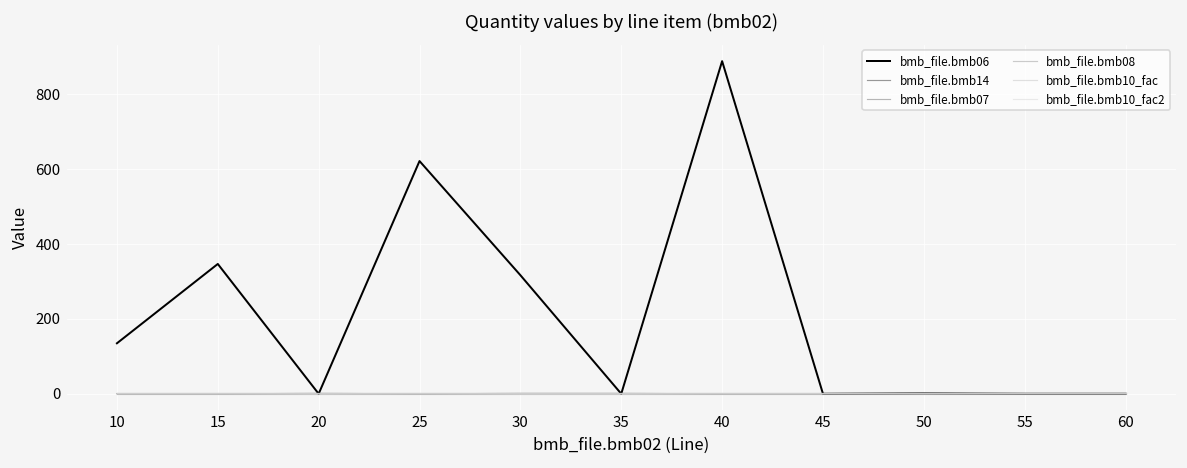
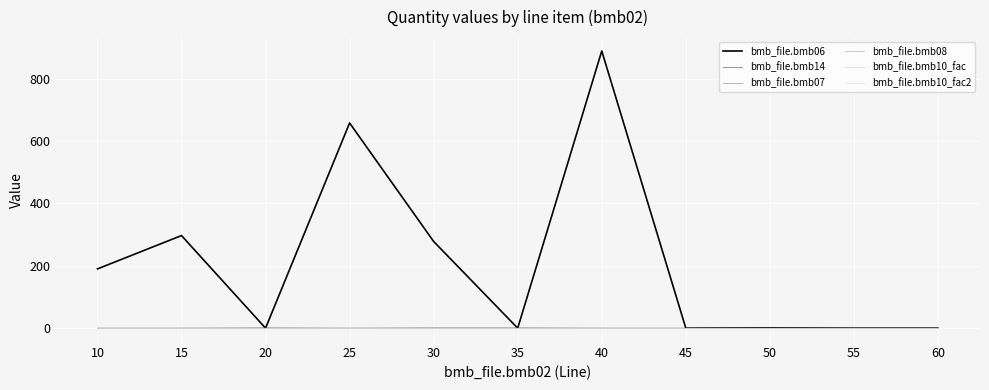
  {
    "bmb_file.bmb06": {
-     "10": 140,
-     "15": 350,
-     "25": 620,
-     "30": 320,
+     "10": 190,
+     "15": 300,
+     "25": 660,
+     "30": 280,
      "40": 890
    },
    "bmb_file.bmb10_fac2": {
      "10": 0,
      "15": 0,
      "25": 0,
      "30": 0,
      "40": 0
    }
  }
